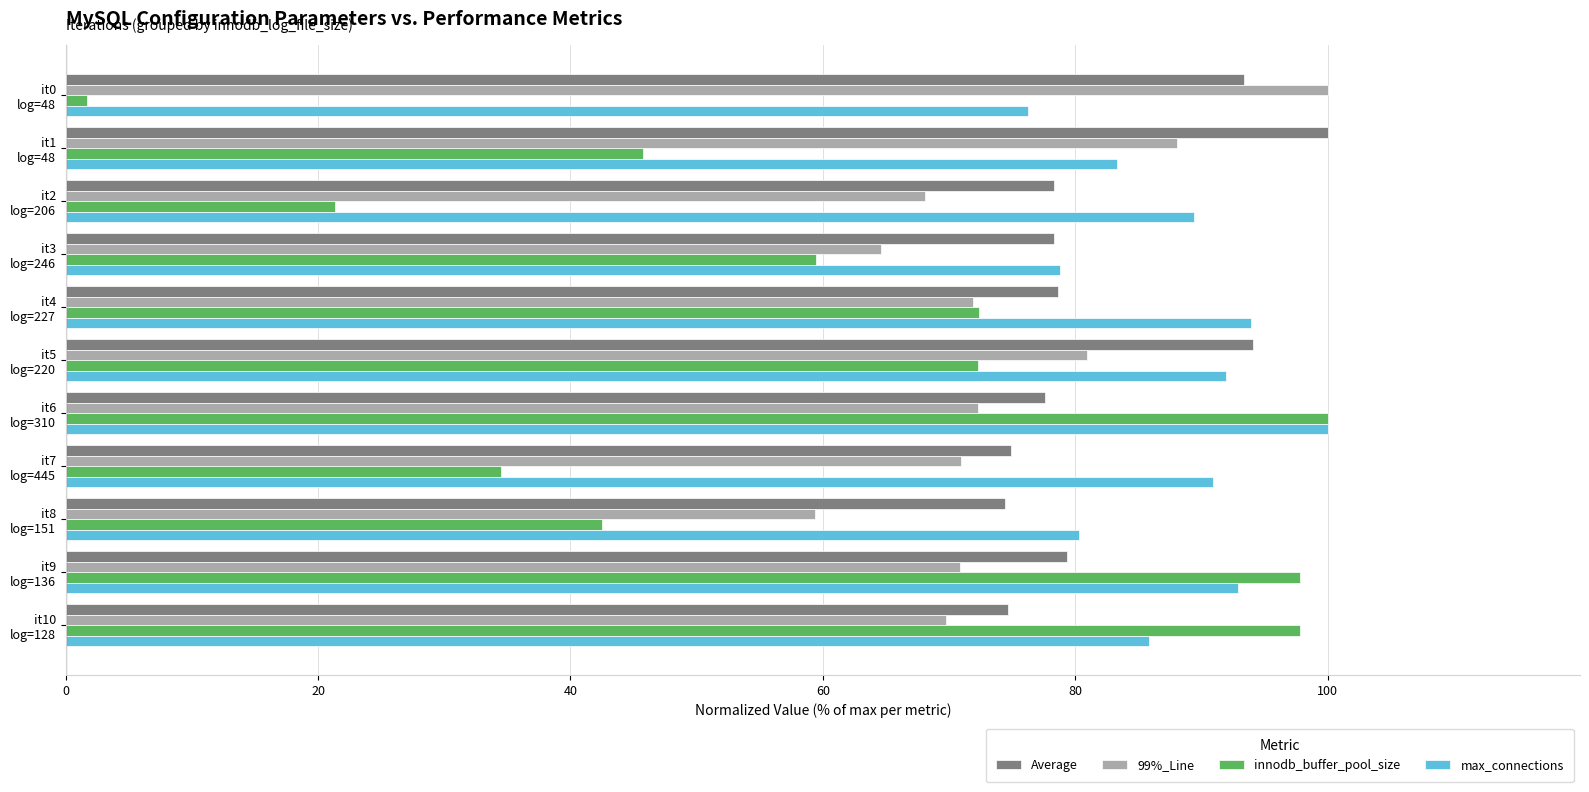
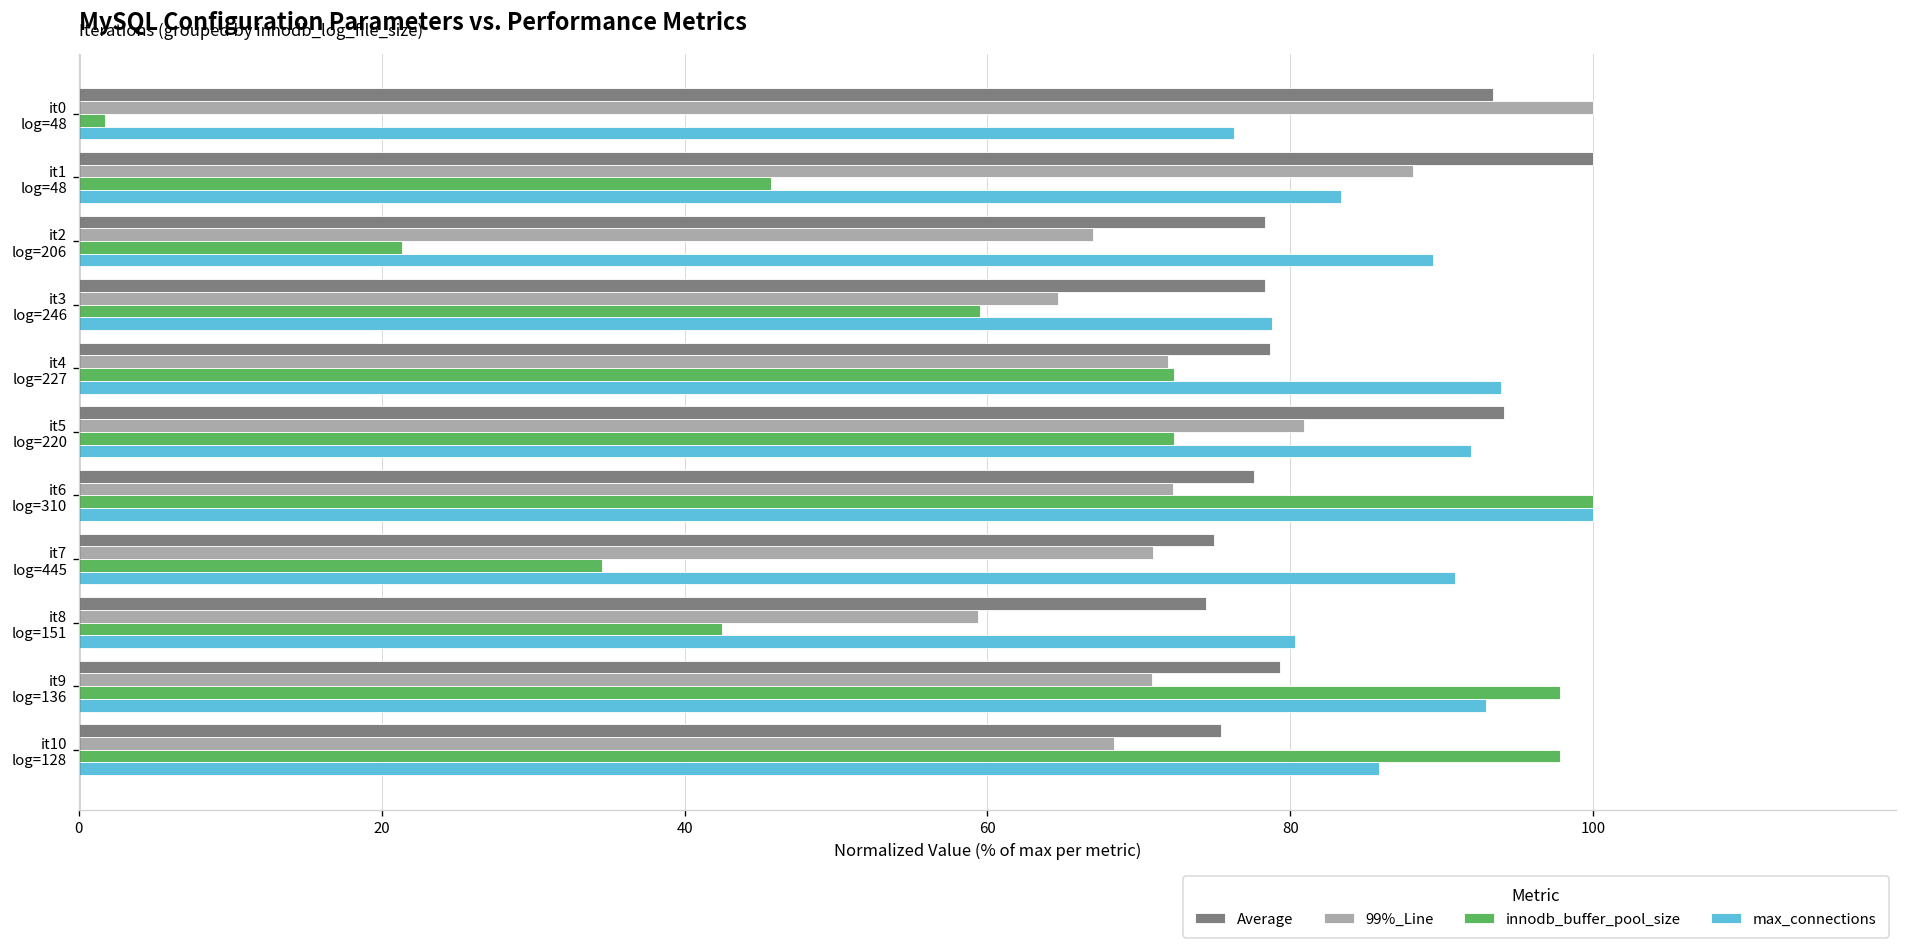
  {
    "Average": {
      "it0 log=48": 93.4,
      "it1 log=48": 100.0,
      "it2 log=206": 78.3,
      "it3 log=246": 78.3,
      "it4 log=227": 78.6,
      "it5 log=220": 94.1,
      "it6 log=310": 77.6,
      "it7 log=445": 74.9,
      "it8 log=151": 74.4,
      "it9 log=136": 79.3,
-     "it10 log=128": 74.7
+     "it10 log=128": 75.4
    },
    "99%_Line": {
      "it0 log=48": 100.0,
      "it1 log=48": 88.1,
-     "it2 log=206": 68.1,
+     "it2 log=206": 67.0,
      "it3 log=246": 64.6,
      "it4 log=227": 71.9,
      "it5 log=220": 80.9,
      "it6 log=310": 72.3,
      "it7 log=445": 70.9,
      "it8 log=151": 59.4,
      "it9 log=136": 70.9,
-     "it10 log=128": 69.7
+     "it10 log=128": 68.4
    },
    "innodb_buffer_pool_size": {
      "it0 log=48": 1.7,
      "it1 log=48": 45.7,
      "it2 log=206": 21.4,
      "it3 log=246": 59.5,
      "it4 log=227": 72.3,
      "it5 log=220": 72.3,
      "it6 log=310": 100.0,
      "it7 log=445": 34.5,
      "it8 log=151": 42.5,
      "it9 log=136": 97.8,
      "it10 log=128": 97.8
    },
    "max_connections": {
      "it0 log=48": 76.3,
      "it1 log=48": 83.3,
      "it2 log=206": 89.4,
      "it3 log=246": 78.8,
      "it4 log=227": 93.9,
      "it5 log=220": 91.9,
      "it6 log=310": 100.0,
      "it7 log=445": 90.9,
      "it8 log=151": 80.3,
      "it9 log=136": 92.9,
      "it10 log=128": 85.9
    }
  }
